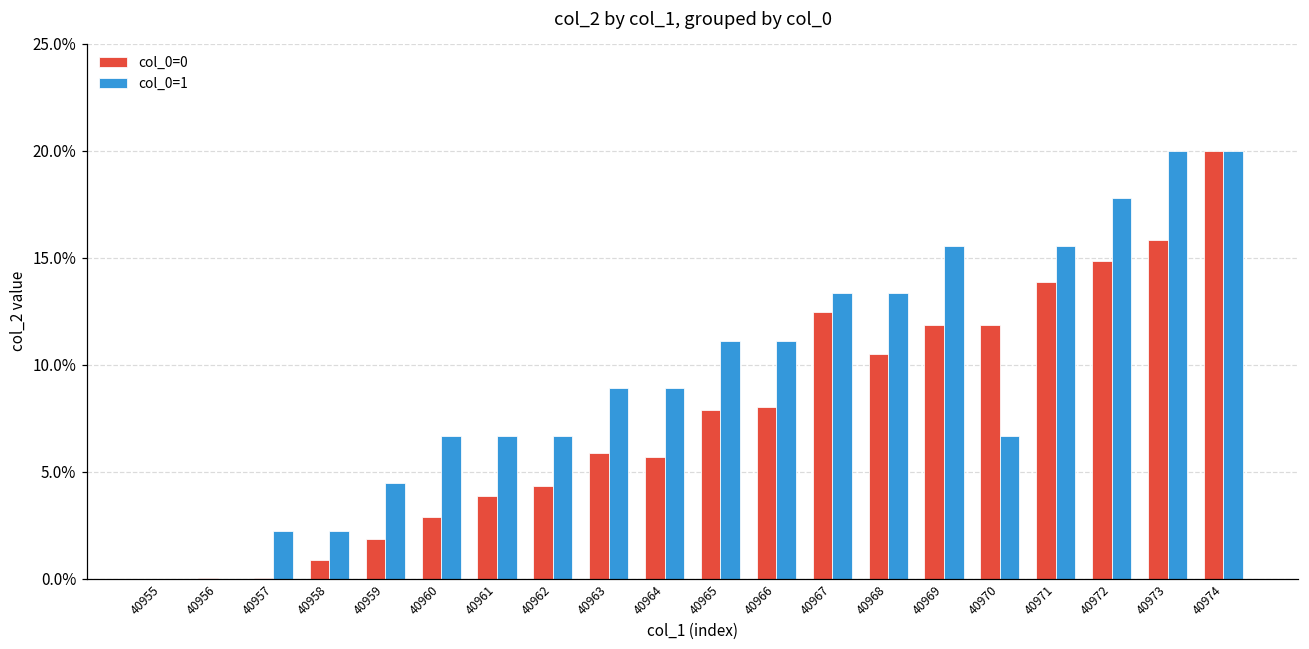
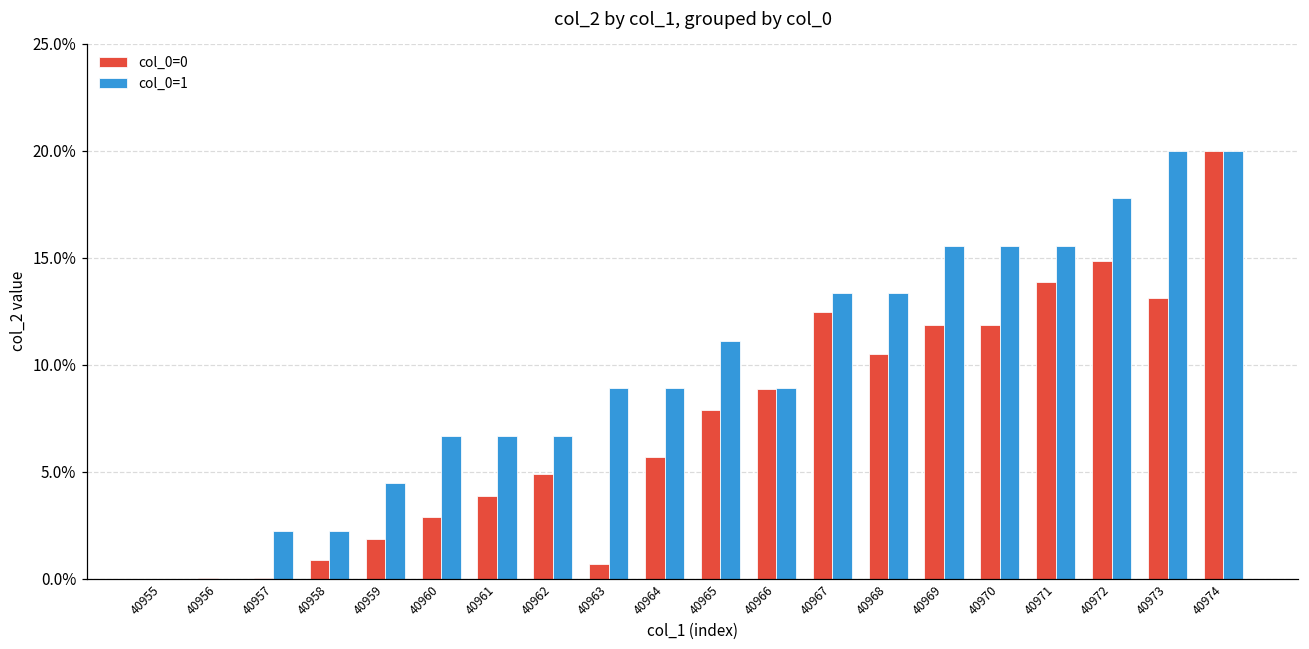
  {
    "col_0=0": {
      "40955": "0.0%",
      "40958": "0.9%",
      "40959": "1.9%",
      "40960": "2.9%",
      "40961": "3.9%",
-     "40962": "4.3%",
-     "40963": "5.9%",
+     "40962": "4.9%",
+     "40963": "0.7%",
      "40964": "5.7%",
      "40965": "7.9%",
-     "40966": "8.0%",
+     "40966": "8.9%",
      "40967": "12.5%",
      "40968": "10.5%",
      "40969": "11.8%",
      "40970": "11.9%",
      "40971": "13.8%",
      "40972": "14.9%",
-     "40973": "15.8%",
+     "40973": "13.1%",
      "40974": "20.0%"
    },
    "col_0=1": {
      "40955": "0.0%",
      "40956": "0.0%",
      "40957": "2.2%",
      "40958": "2.2%",
      "40959": "4.4%",
      "40960": "6.7%",
      "40961": "6.7%",
      "40962": "6.7%",
      "40963": "8.9%",
      "40964": "8.9%",
      "40965": "11.1%",
-     "40966": "11.1%",
+     "40966": "8.9%",
      "40967": "13.3%",
      "40968": "13.3%",
      "40969": "15.6%",
-     "40970": "6.7%",
+     "40970": "15.6%",
      "40971": "15.6%",
      "40972": "17.8%",
      "40973": "20.0%",
      "40974": "20.0%"
    }
  }
